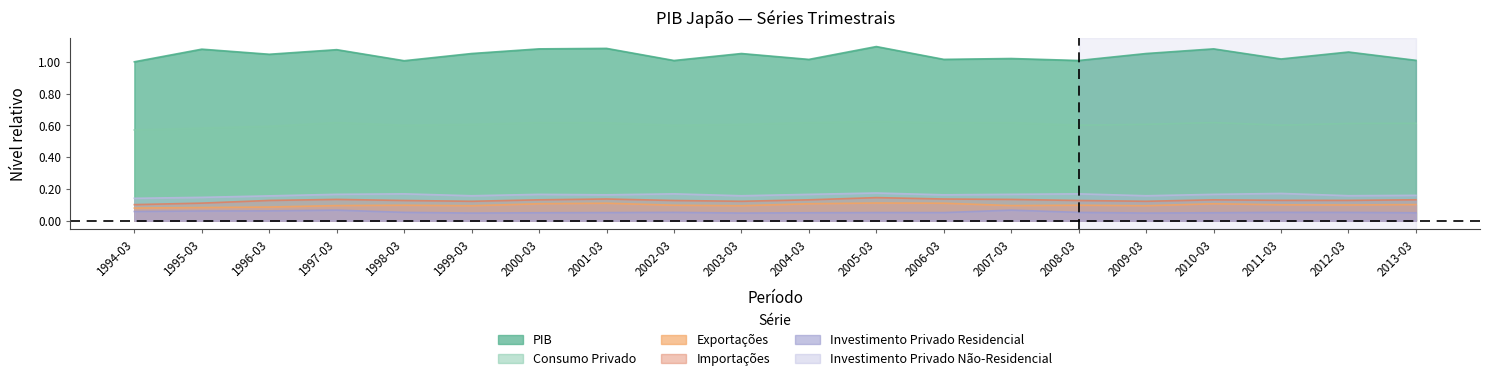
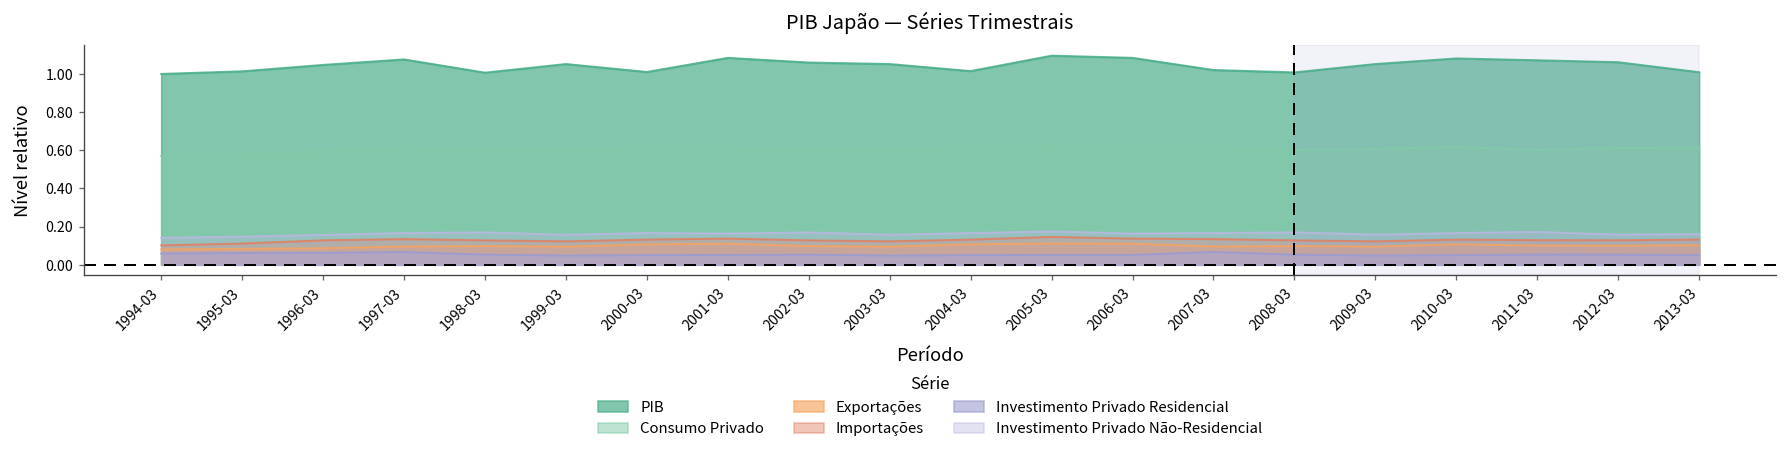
  {
    "PIB": {
      "1994-03": 1.00,
-     "1995-03": 1.08,
+     "1995-03": 1.01,
      "1996-03": 1.05,
      "1997-03": 1.08,
      "1998-03": 1.01,
      "1999-03": 1.05,
-     "2000-03": 1.08,
+     "2000-03": 1.01,
      "2001-03": 1.08,
-     "2002-03": 1.01,
+     "2002-03": 1.06,
      "2003-03": 1.05,
      "2004-03": 1.02,
      "2005-03": 1.10,
-     "2006-03": 1.02,
+     "2006-03": 1.08,
      "2007-03": 1.02,
      "2008-03": 1.01,
      "2009-03": 1.05,
      "2010-03": 1.08,
-     "2011-03": 1.02,
+     "2011-03": 1.07,
      "2012-03": 1.06,
      "2013-03": 1.01
    }
  }
